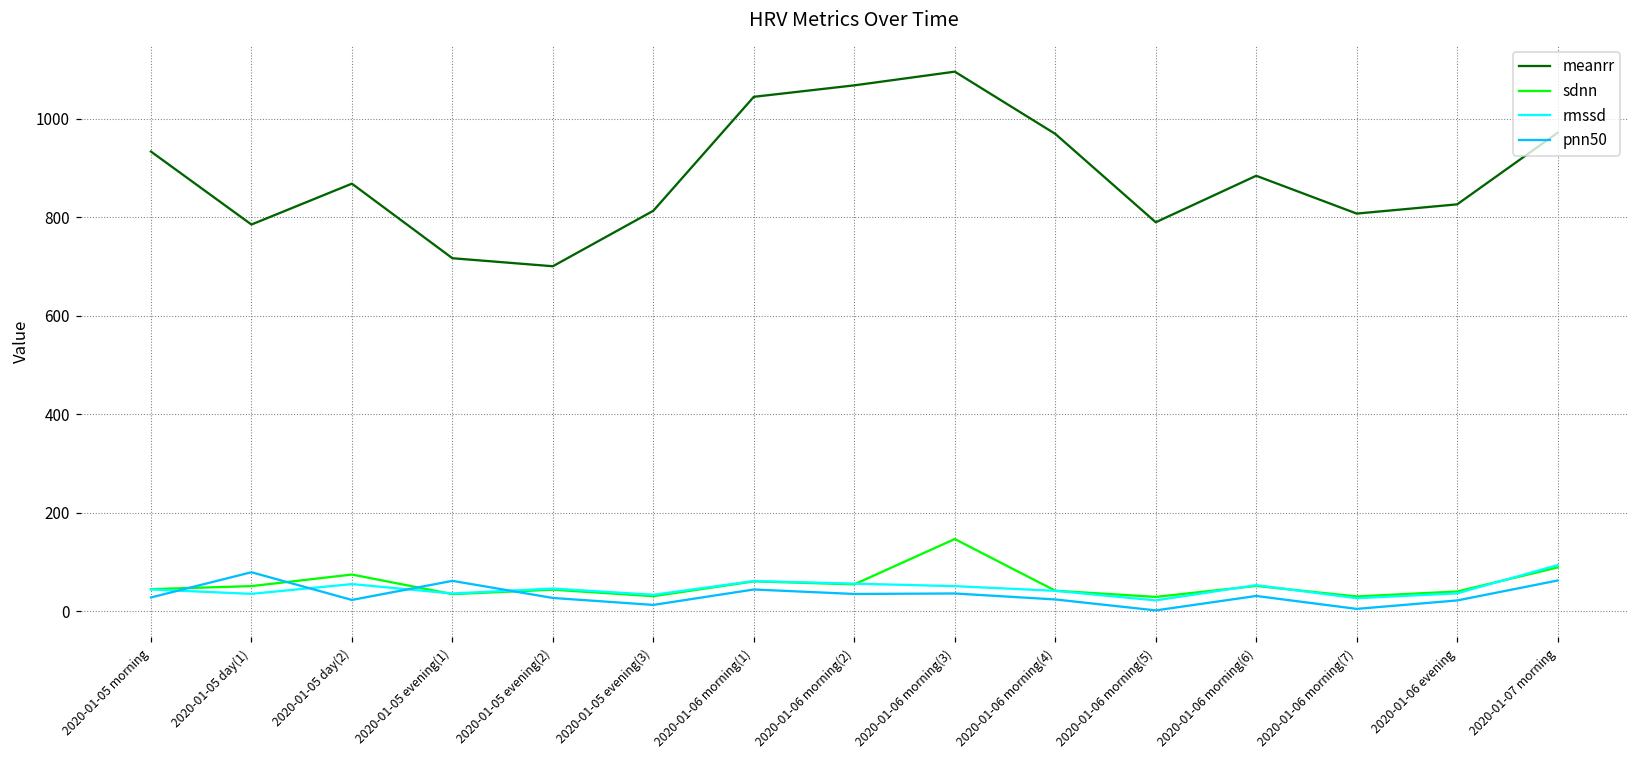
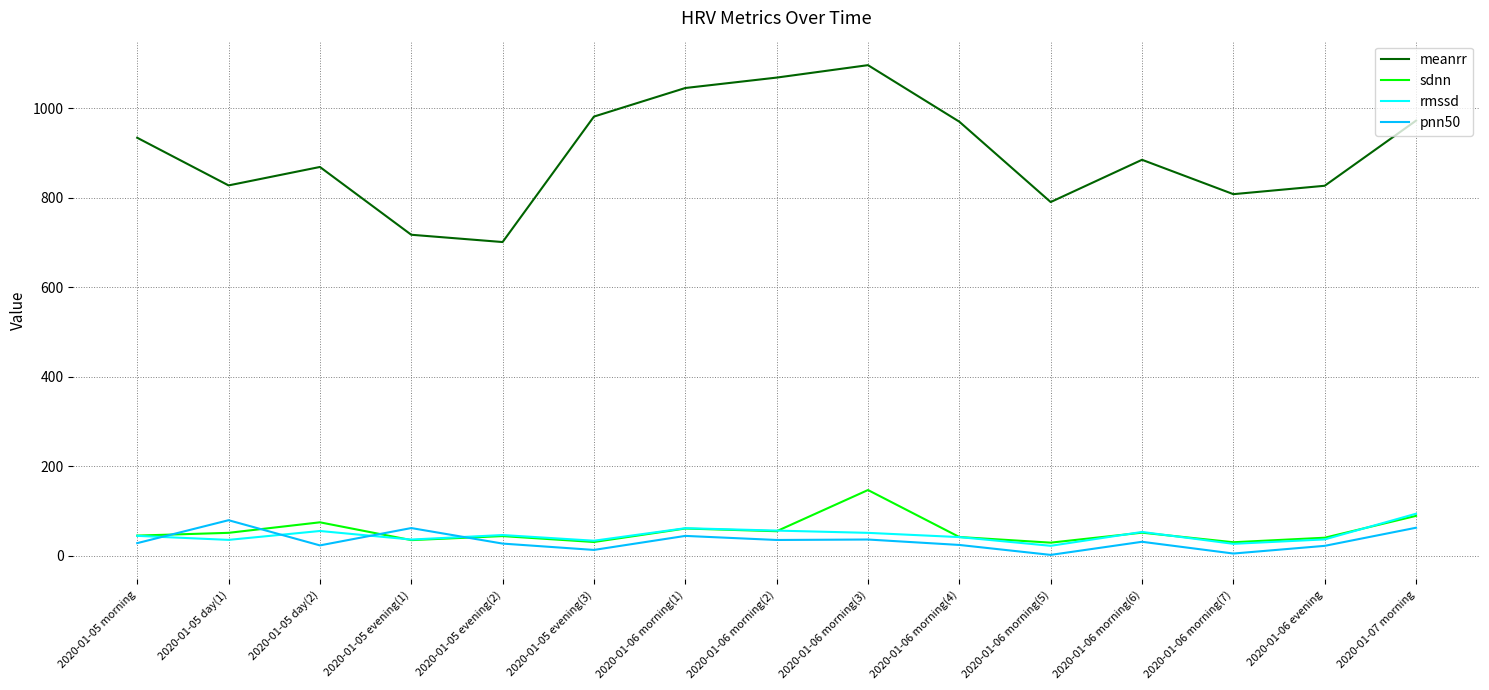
  {
    "meanrr": {
      "2020-01-05 morning": 930,
-     "2020-01-05 day(1)": 790,
+     "2020-01-05 day(1)": 830,
      "2020-01-05 day(2)": 870,
      "2020-01-05 evening(1)": 720,
      "2020-01-05 evening(2)": 700,
-     "2020-01-05 evening(3)": 810,
+     "2020-01-05 evening(3)": 980,
      "2020-01-06 morning(1)": 1050,
      "2020-01-06 morning(2)": 1070,
      "2020-01-06 morning(3)": 1100,
      "2020-01-06 morning(4)": 970,
      "2020-01-06 morning(5)": 790,
      "2020-01-06 morning(6)": 880,
      "2020-01-06 morning(7)": 810,
      "2020-01-06 evening": 830
    },
    "sdnn": {
      "2020-01-05 day(1)": 50,
      "2020-01-05 day(2)": 70,
      "2020-01-06 morning(3)": 150,
      "2020-01-06 morning(5)": 30
    },
    "rmssd": {
      "2020-01-05 day(1)": 40,
      "2020-01-05 day(2)": 60,
      "2020-01-06 morning(3)": 50,
      "2020-01-06 morning(5)": 20
    },
    "pnn50": {
      "2020-01-05 morning": 30,
      "2020-01-05 day(1)": 80,
      "2020-01-05 day(2)": 20,
      "2020-01-05 evening(1)": 60,
      "2020-01-05 evening(2)": 30,
      "2020-01-05 evening(3)": 10,
      "2020-01-06 morning(1)": 40,
      "2020-01-06 morning(2)": 40,
      "2020-01-06 morning(3)": 40,
      "2020-01-06 morning(4)": 20,
      "2020-01-06 morning(5)": 0,
      "2020-01-06 morning(6)": 30,
      "2020-01-06 morning(7)": 10,
      "2020-01-06 evening": 20,
      "2020-01-07 morning": 60
    }
  }
